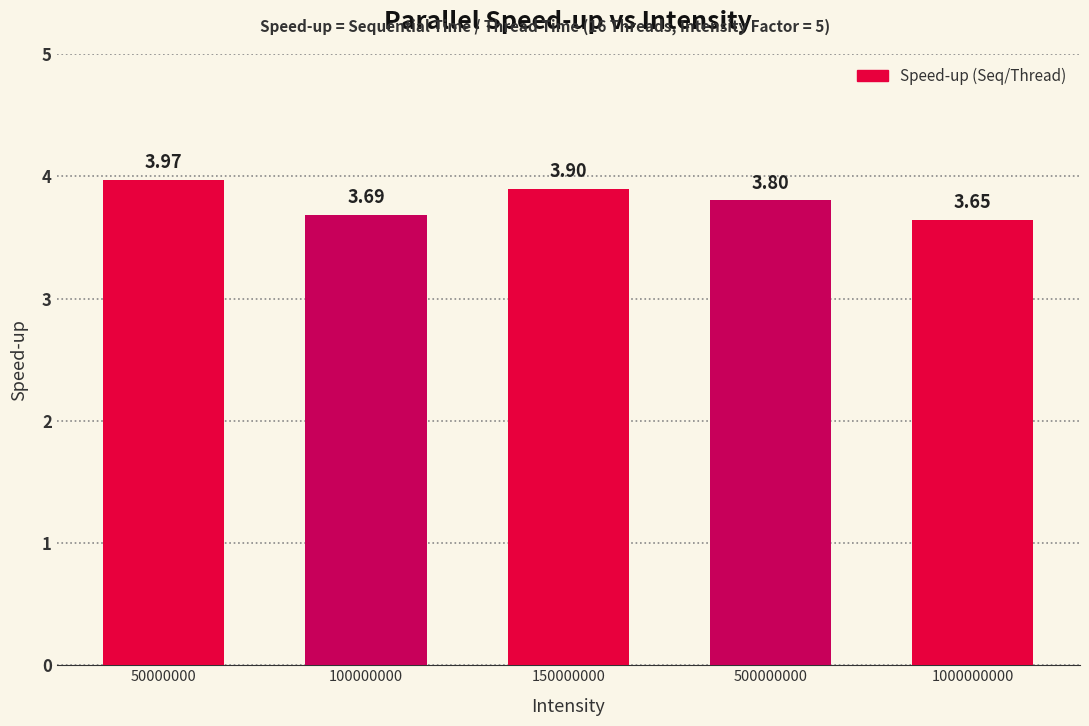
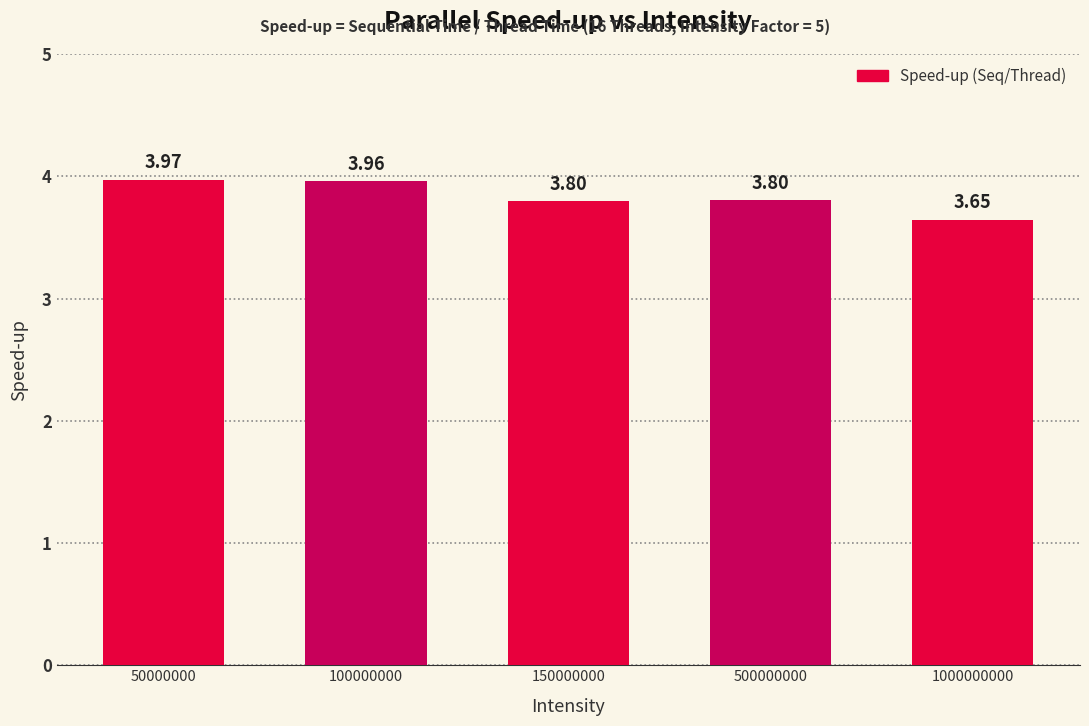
  {
    "50000000": 3.97,
-   "100000000": 3.69,
-   "150000000": 3.90,
+   "100000000": 3.96,
+   "150000000": 3.80,
    "500000000": 3.80,
    "1000000000": 3.65
  }
